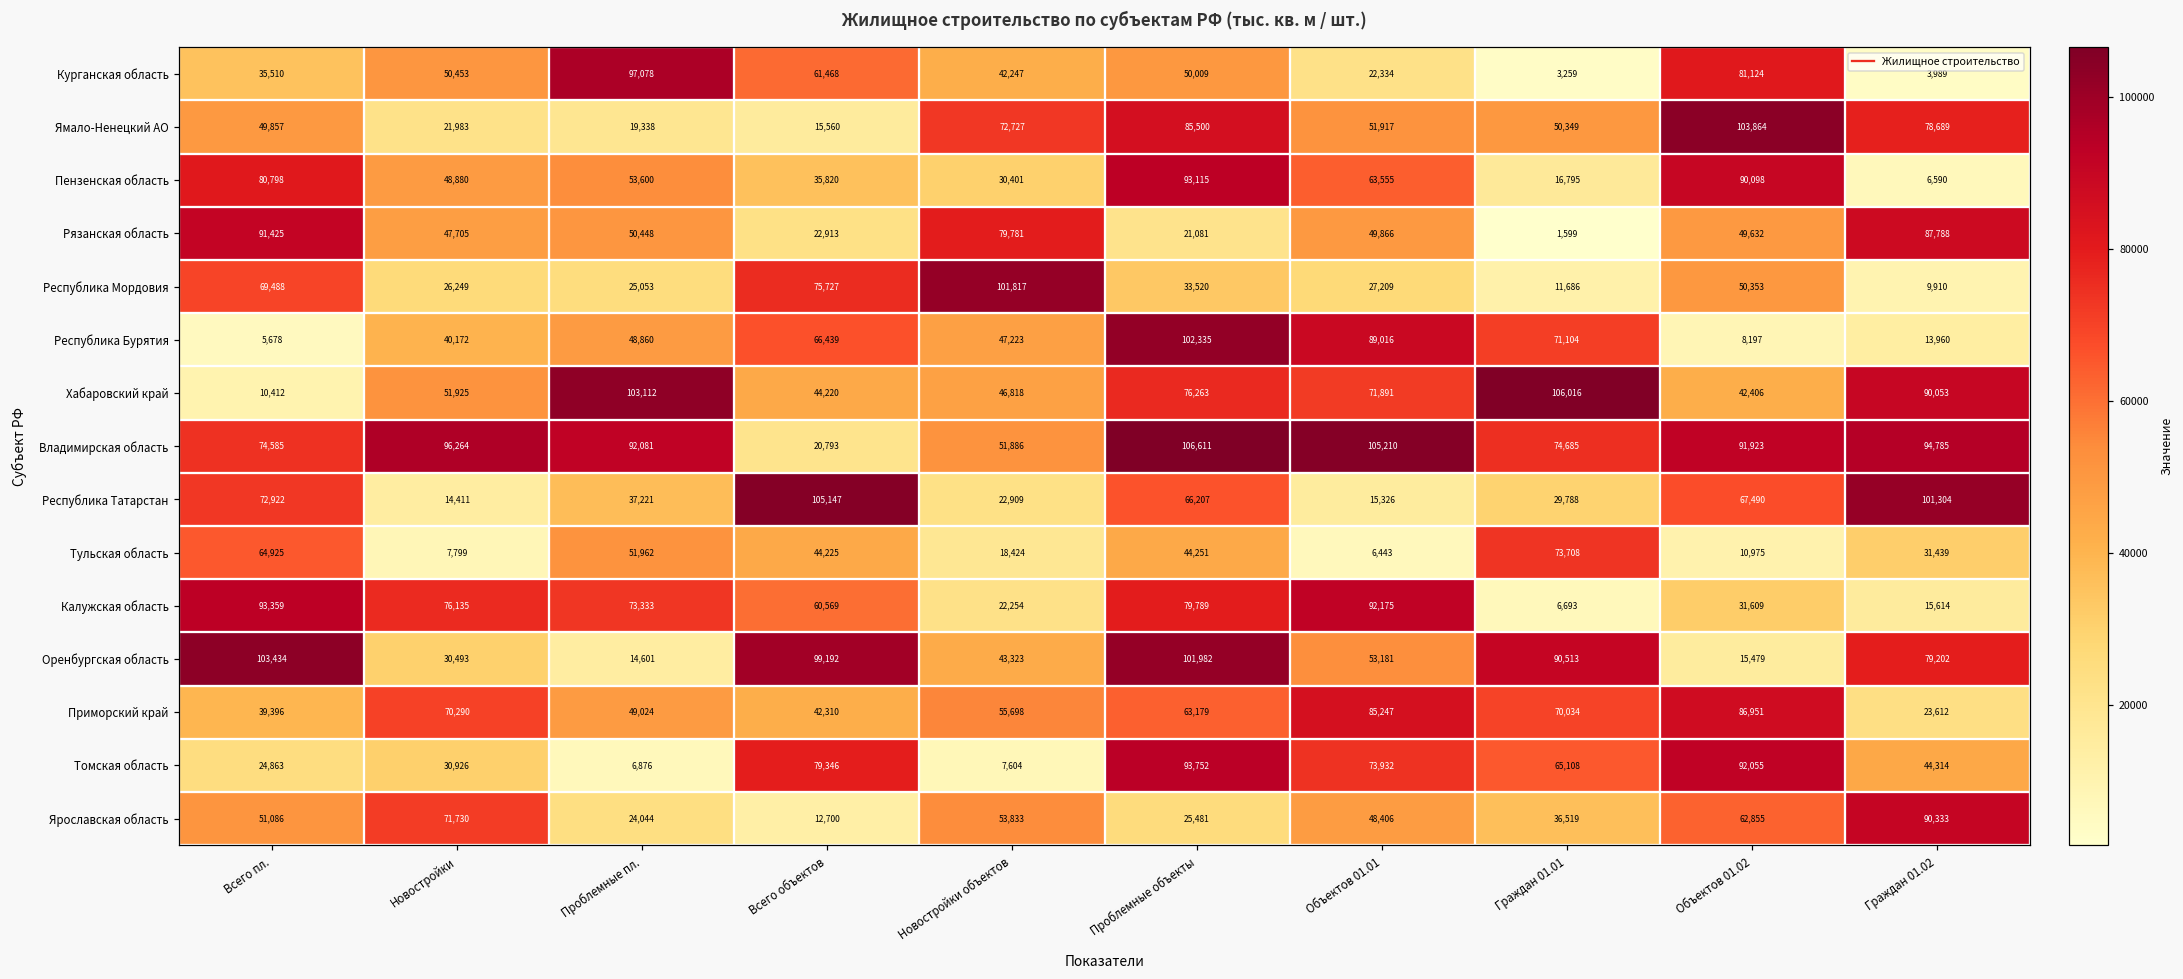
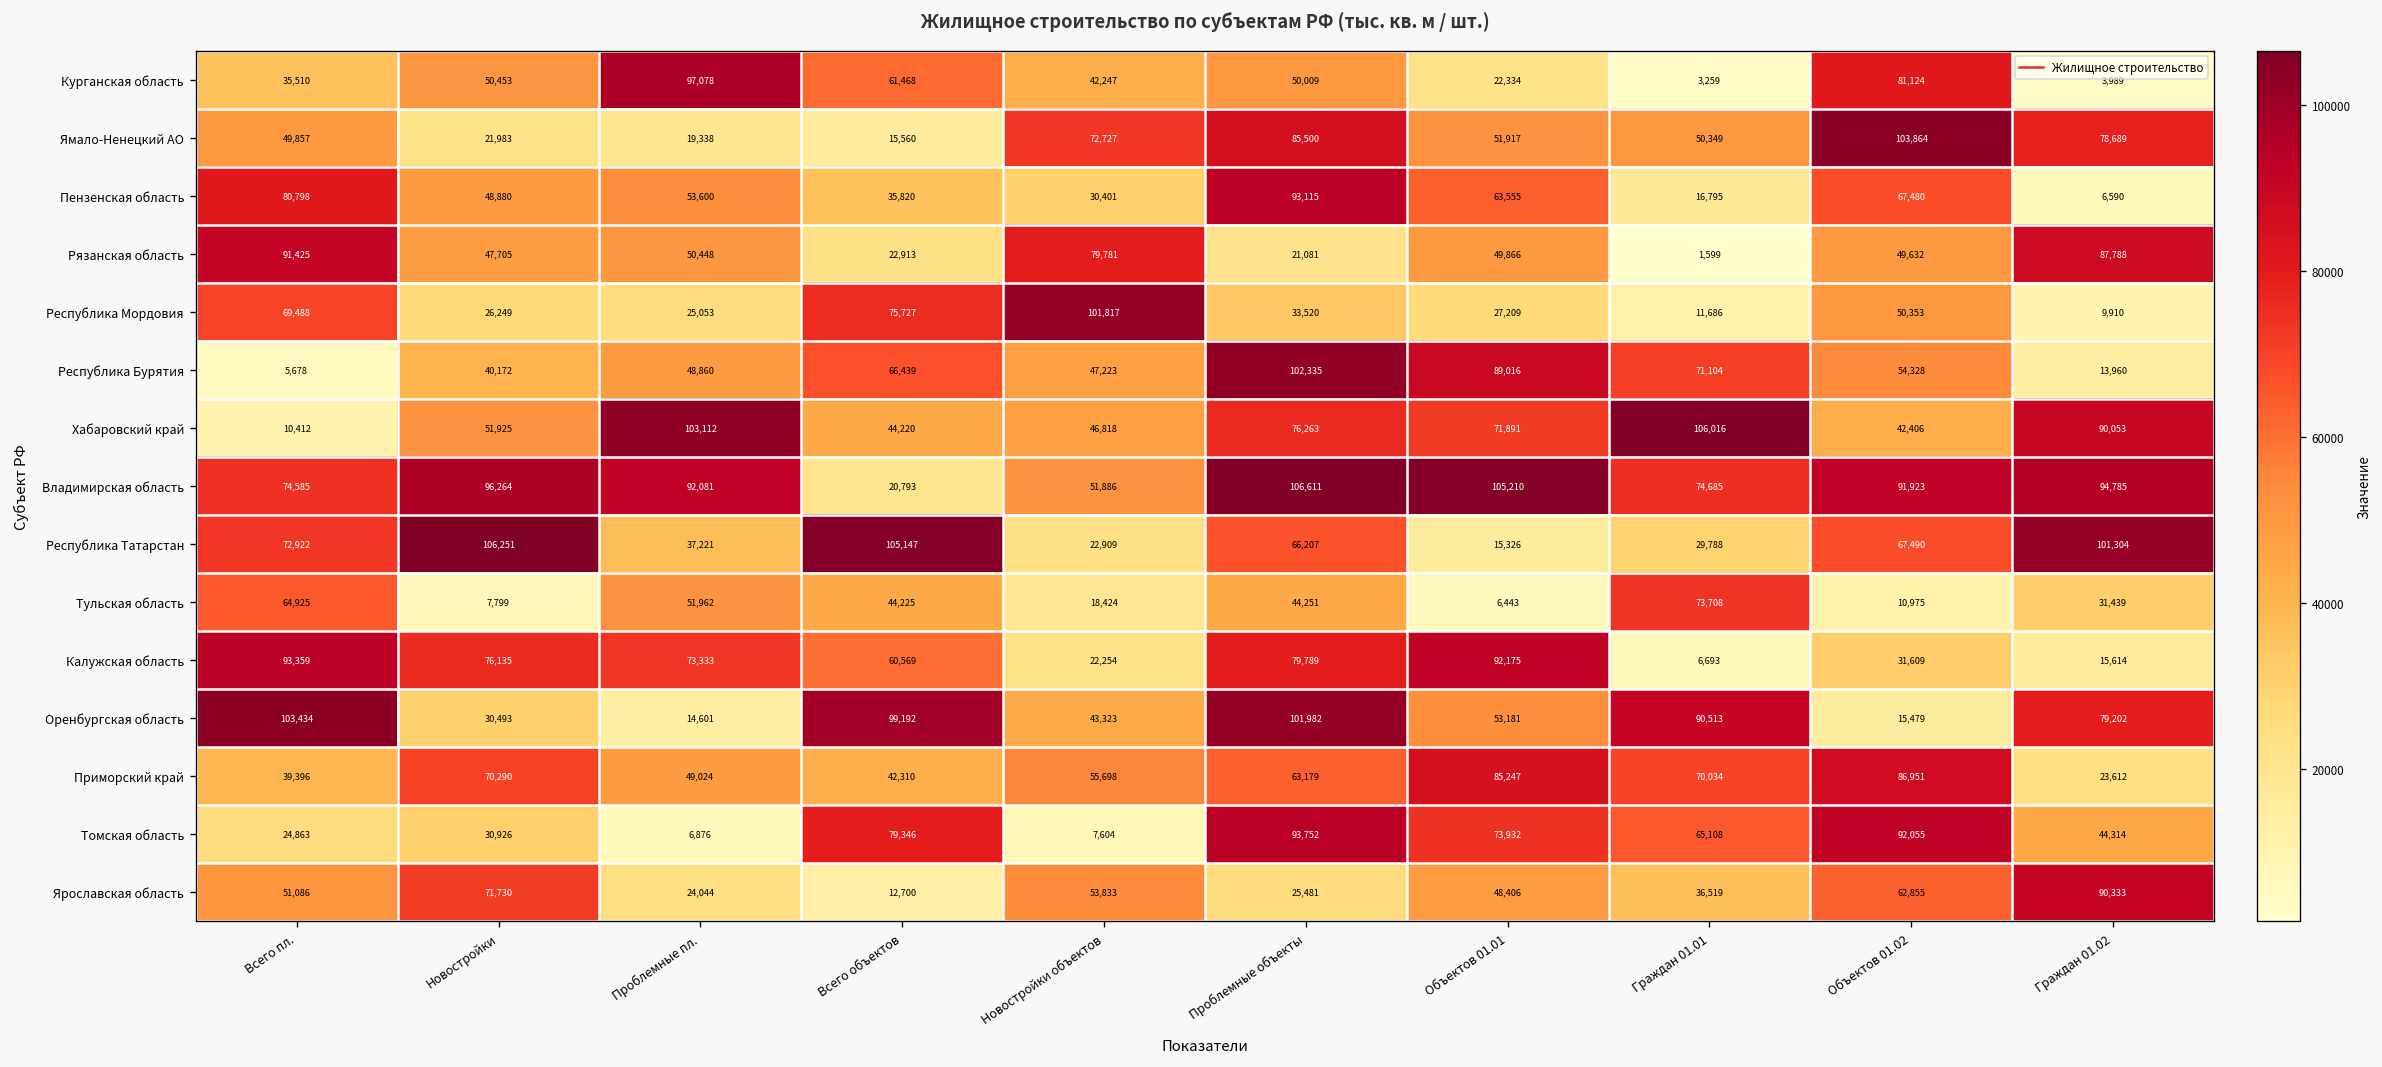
  {
    "Курганская область": {
      "Всего пл.": "35,510",
      "Новостройки": "50,453",
      "Проблемные пл.": "97,078",
      "Всего объектов": "61,468",
      "Новостройки объектов": "42,247",
      "Проблемные объекты": "50,009",
      "Объектов 01.01": "22,334",
      "Граждан 01.01": "3,259",
      "Объектов 01.02": "81,124"
    },
    "Ямало-Ненецкий АО": {
      "Всего пл.": "49,857",
      "Новостройки": "21,983",
      "Проблемные пл.": "19,338",
      "Всего объектов": "15,560",
      "Новостройки объектов": "72,727",
      "Проблемные объекты": "85,500",
      "Объектов 01.01": "51,917",
      "Граждан 01.01": "50,349",
      "Объектов 01.02": "103,864",
      "Граждан 01.02": "78,689"
    },
    "Пензенская область": {
      "Всего пл.": "80,798",
      "Новостройки": "48,880",
      "Проблемные пл.": "53,600",
      "Всего объектов": "35,820",
      "Новостройки объектов": "30,401",
      "Проблемные объекты": "93,115",
      "Объектов 01.01": "63,555",
      "Граждан 01.01": "16,795",
-     "Объектов 01.02": "90,098",
+     "Объектов 01.02": "67,480",
      "Граждан 01.02": "6,590"
    },
    "Рязанская область": {
      "Всего пл.": "91,425",
      "Новостройки": "47,705",
      "Проблемные пл.": "50,448",
      "Всего объектов": "22,913",
      "Новостройки объектов": "79,781",
      "Проблемные объекты": "21,081",
      "Объектов 01.01": "49,866",
      "Граждан 01.01": "1,599",
      "Объектов 01.02": "49,632",
      "Граждан 01.02": "87,788"
    },
    "Республика Мордовия": {
      "Всего пл.": "69,488",
      "Новостройки": "26,249",
      "Проблемные пл.": "25,053",
      "Всего объектов": "75,727",
      "Новостройки объектов": "101,817",
      "Проблемные объекты": "33,520",
      "Объектов 01.01": "27,209",
      "Граждан 01.01": "11,686",
      "Объектов 01.02": "50,353",
      "Граждан 01.02": "9,910"
    },
    "Республика Бурятия": {
      "Всего пл.": "5,678",
      "Новостройки": "40,172",
      "Проблемные пл.": "48,860",
      "Всего объектов": "66,439",
      "Новостройки объектов": "47,223",
      "Проблемные объекты": "102,335",
      "Объектов 01.01": "89,016",
      "Граждан 01.01": "71,104",
-     "Объектов 01.02": "8,197",
+     "Объектов 01.02": "54,328",
      "Граждан 01.02": "13,960"
    },
    "Хабаровский край": {
      "Всего пл.": "10,412",
      "Новостройки": "51,925",
      "Проблемные пл.": "103,112",
      "Всего объектов": "44,220",
      "Новостройки объектов": "46,818",
      "Проблемные объекты": "76,263",
      "Объектов 01.01": "71,891",
      "Граждан 01.01": "106,016",
      "Объектов 01.02": "42,406",
      "Граждан 01.02": "90,053"
    },
    "Владимирская область": {
      "Всего пл.": "74,585",
      "Новостройки": "96,264",
      "Проблемные пл.": "92,081",
      "Всего объектов": "20,793",
      "Новостройки объектов": "51,886",
      "Проблемные объекты": "106,611",
      "Объектов 01.01": "105,210",
      "Граждан 01.01": "74,685",
      "Объектов 01.02": "91,923",
      "Граждан 01.02": "94,785"
    },
    "Республика Татарстан": {
      "Всего пл.": "72,922",
-     "Новостройки": "14,411",
+     "Новостройки": "106,251",
      "Проблемные пл.": "37,221",
      "Всего объектов": "105,147",
      "Новостройки объектов": "22,909",
      "Проблемные объекты": "66,207",
      "Объектов 01.01": "15,326",
      "Граждан 01.01": "29,788",
      "Объектов 01.02": "67,490",
      "Граждан 01.02": "101,304"
    },
    "Тульская область": {
      "Всего пл.": "64,925",
      "Новостройки": "7,799",
      "Проблемные пл.": "51,962",
      "Всего объектов": "44,225",
      "Новостройки объектов": "18,424",
      "Проблемные объекты": "44,251",
      "Объектов 01.01": "6,443",
      "Граждан 01.01": "73,708",
      "Объектов 01.02": "10,975",
      "Граждан 01.02": "31,439"
    },
    "Калужская область": {
      "Всего пл.": "93,359",
      "Новостройки": "76,135",
      "Проблемные пл.": "73,333",
      "Всего объектов": "60,569",
      "Новостройки объектов": "22,254",
      "Проблемные объекты": "79,789",
      "Объектов 01.01": "92,175",
      "Граждан 01.01": "6,693",
      "Объектов 01.02": "31,609",
      "Граждан 01.02": "15,614"
    },
    "Оренбургская область": {
      "Всего пл.": "103,434",
      "Новостройки": "30,493",
      "Проблемные пл.": "14,601",
      "Всего объектов": "99,192",
      "Новостройки объектов": "43,323",
      "Проблемные объекты": "101,982",
      "Объектов 01.01": "53,181",
      "Граждан 01.01": "90,513",
      "Объектов 01.02": "15,479",
      "Граждан 01.02": "79,202"
    },
    "Приморский край": {
      "Всего пл.": "39,396",
      "Новостройки": "70,290",
      "Проблемные пл.": "49,024",
      "Всего объектов": "42,310",
      "Новостройки объектов": "55,698",
      "Проблемные объекты": "63,179",
      "Объектов 01.01": "85,247",
      "Граждан 01.01": "70,034",
      "Объектов 01.02": "86,951",
      "Граждан 01.02": "23,612"
    },
    "Томская область": {
      "Всего пл.": "24,863",
      "Новостройки": "30,926",
      "Проблемные пл.": "6,876",
      "Всего объектов": "79,346",
      "Новостройки объектов": "7,604",
      "Проблемные объекты": "93,752",
      "Объектов 01.01": "73,932",
      "Граждан 01.01": "65,108",
      "Объектов 01.02": "92,055",
      "Граждан 01.02": "44,314"
    },
    "Ярославская область": {
      "Всего пл.": "51,086",
      "Новостройки": "71,730",
      "Проблемные пл.": "24,044",
      "Всего объектов": "12,700",
      "Новостройки объектов": "53,833",
      "Проблемные объекты": "25,481",
      "Объектов 01.01": "48,406",
      "Граждан 01.01": "36,519",
      "Объектов 01.02": "62,855",
      "Граждан 01.02": "90,333"
    }
  }
